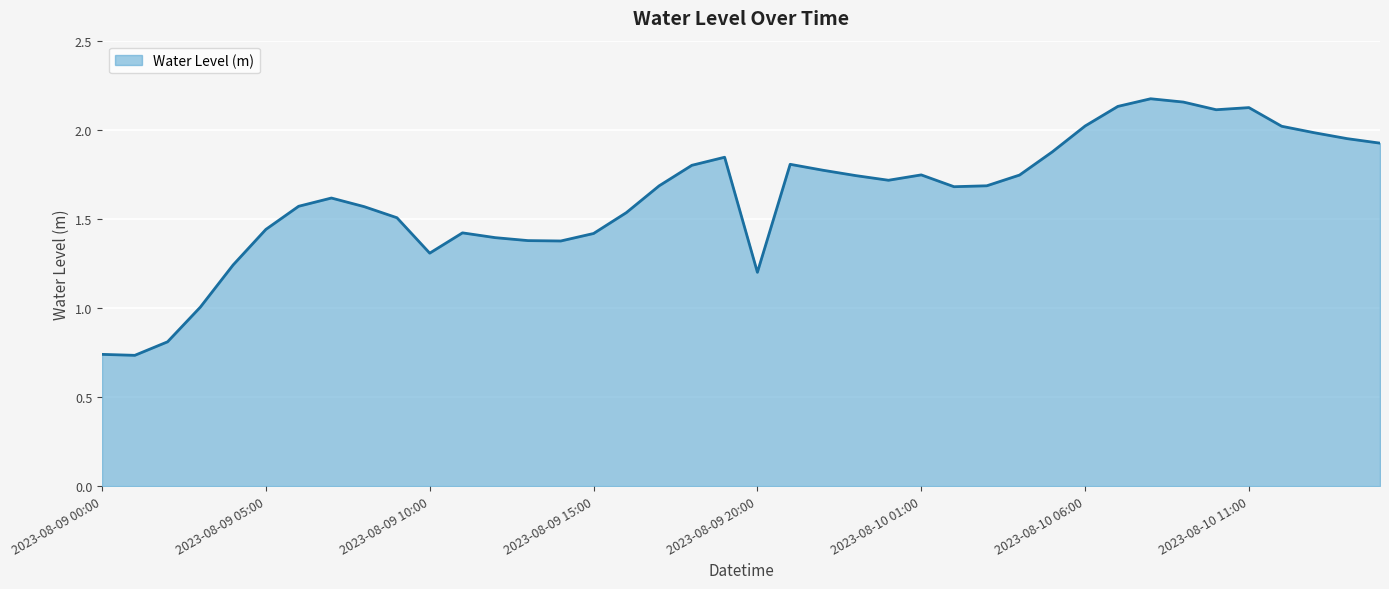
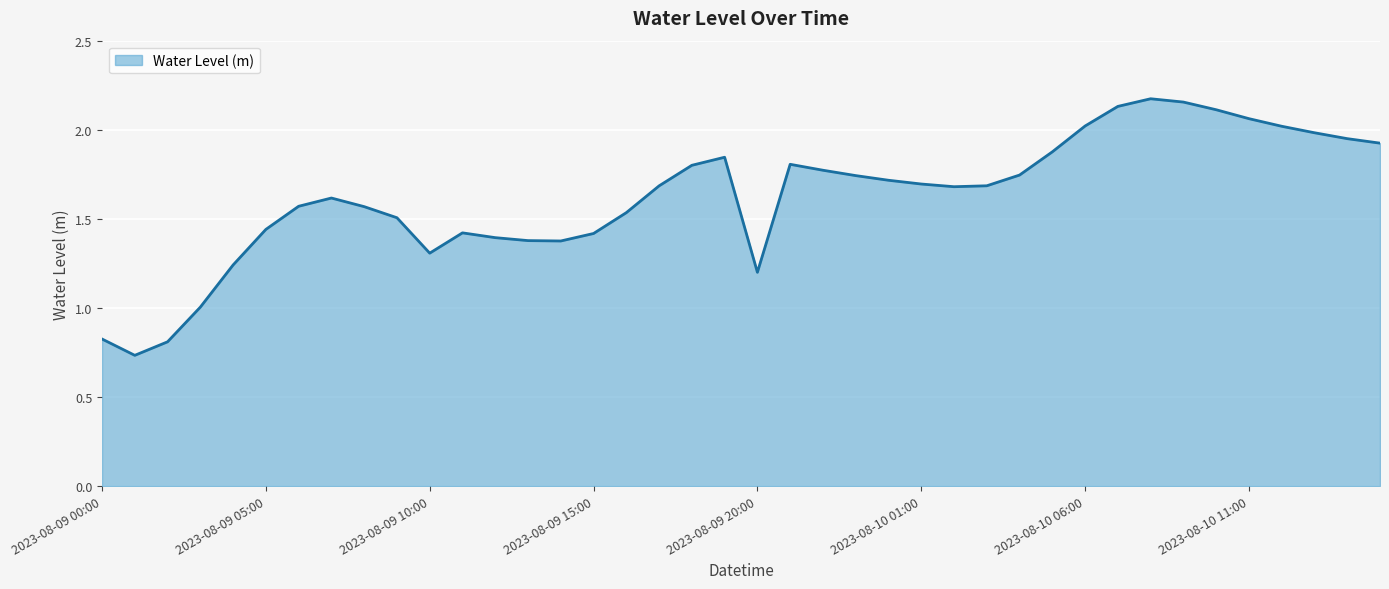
  {
-   "2023-08-09 00:00": 0.74,
+   "2023-08-09 00:00": 0.83,
    "2023-08-09 05:00": 1.44,
    "2023-08-09 10:00": 1.31,
    "2023-08-09 15:00": 1.42,
    "2023-08-09 20:00": 1.20,
-   "2023-08-10 01:00": 1.75,
+   "2023-08-10 01:00": 1.70,
    "2023-08-10 06:00": 2.02,
-   "2023-08-10 11:00": 2.13
+   "2023-08-10 11:00": 2.07
  }
